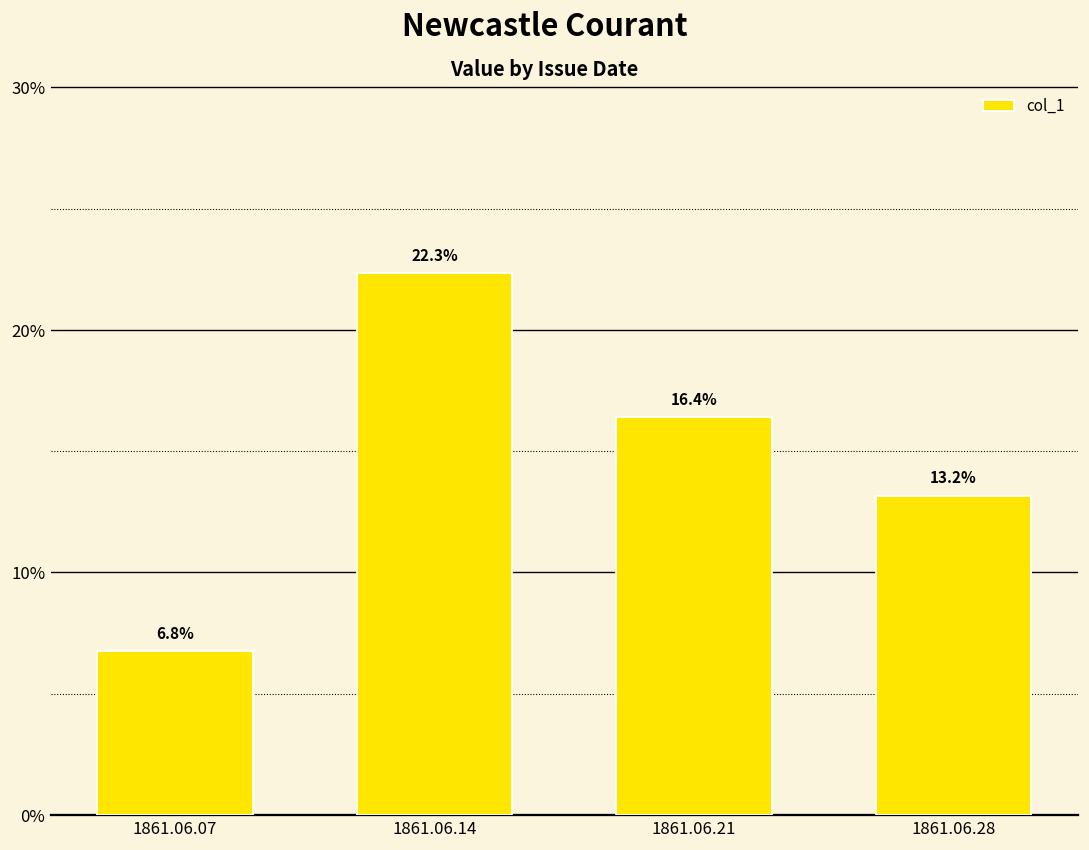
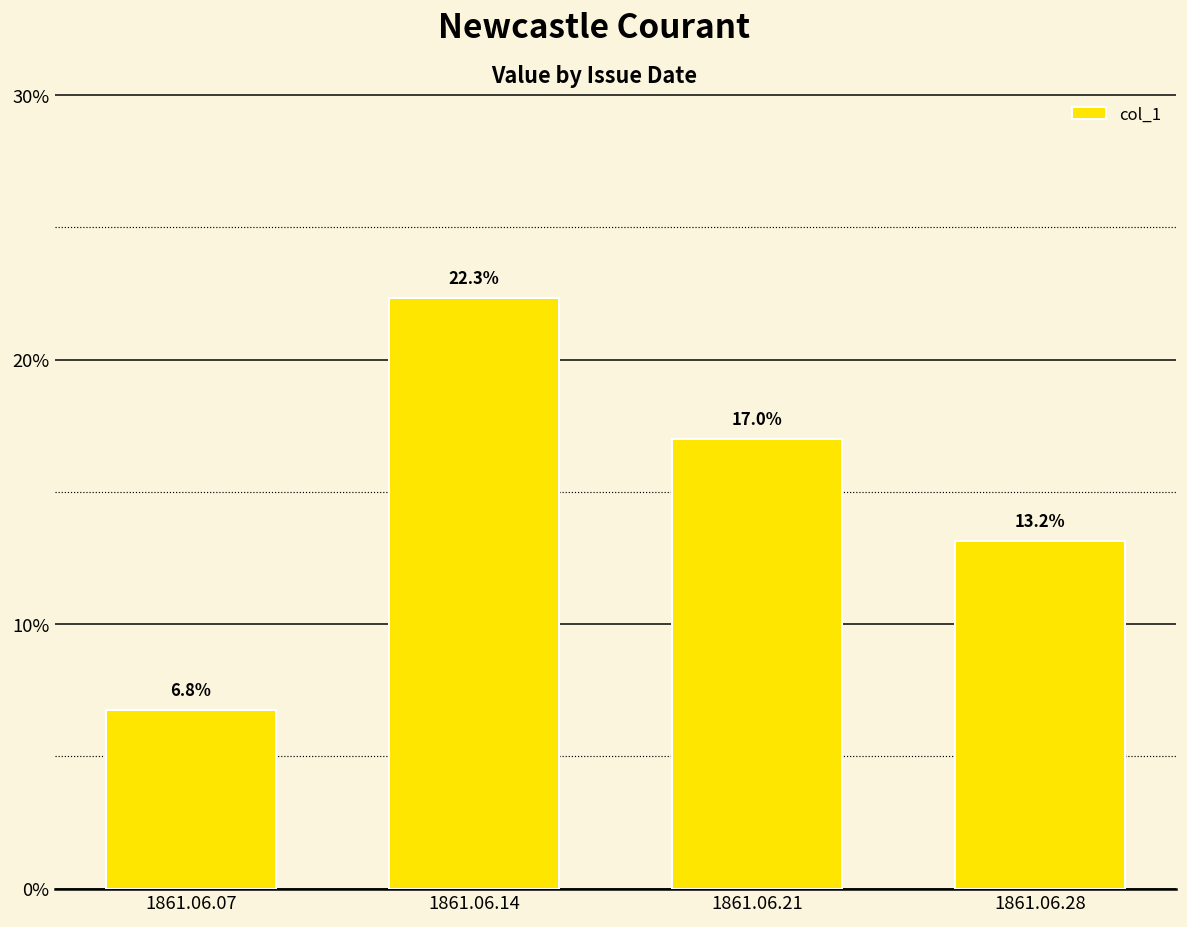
  {
    "1861.06.07": "6.8%",
    "1861.06.14": "22.3%",
-   "1861.06.21": "16.4%",
+   "1861.06.21": "17.0%",
    "1861.06.28": "13.2%"
  }
